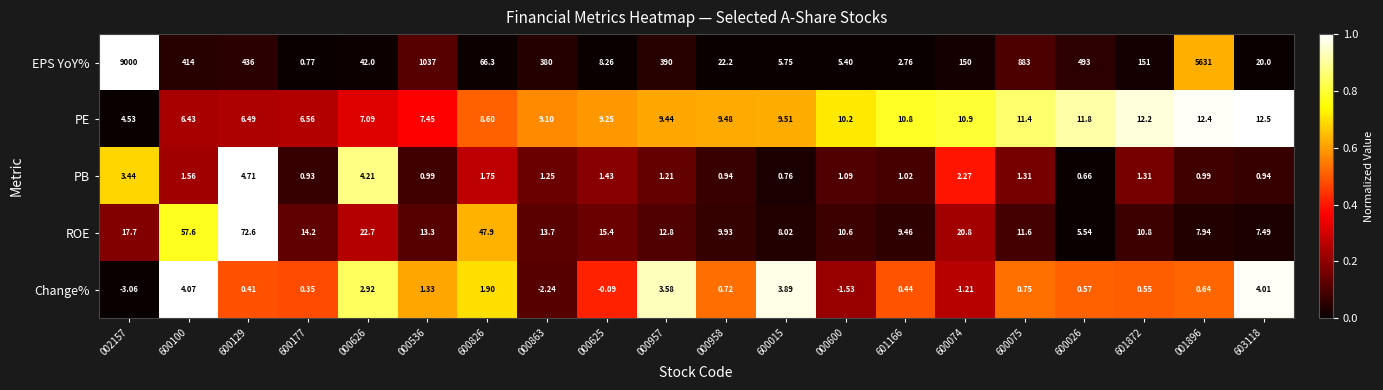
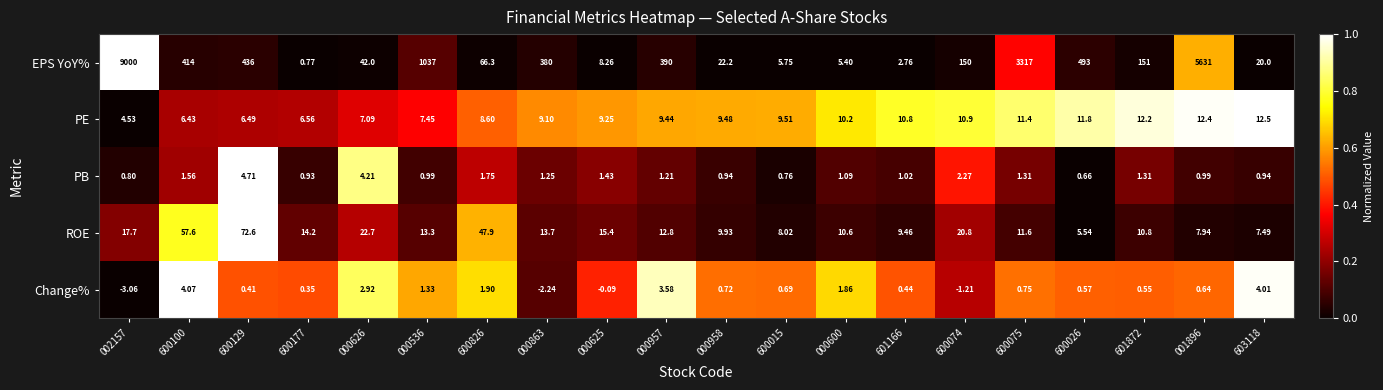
  {
    "EPS YoY%": {
      "002157": 9000,
      "600100": 414,
      "600129": 436,
      "600177": 0.77,
      "000626": 42.0,
      "000536": 1037,
      "600826": 66.3,
      "000863": 380,
      "000625": 8.26,
      "000957": 390,
      "000958": 22.2,
      "600015": 5.75,
      "000600": 5.40,
      "601166": 2.76,
      "600074": 150,
-     "600075": 883,
+     "600075": 3317,
      "600026": 493,
      "601872": 151,
      "001896": 5631,
      "603118": 20.0
    },
    "PE": {
      "002157": 4.53,
      "600100": 6.43,
      "600129": 6.49,
      "600177": 6.56,
      "000626": 7.09,
      "000536": 7.45,
      "600826": 8.60,
      "000863": 9.10,
      "000625": 9.25,
      "000957": 9.44,
      "000958": 9.48,
      "600015": 9.51,
      "000600": 10.2,
      "601166": 10.8,
      "600074": 10.9,
      "600075": 11.4,
      "600026": 11.8,
      "601872": 12.2,
      "001896": 12.4,
      "603118": 12.5
    },
    "PB": {
-     "002157": 3.44,
+     "002157": 0.80,
      "600100": 1.56,
      "600129": 4.71,
      "600177": 0.93,
      "000626": 4.21,
      "000536": 0.99,
      "600826": 1.75,
      "000863": 1.25,
      "000625": 1.43,
      "000957": 1.21,
      "000958": 0.94,
      "600015": 0.76,
      "000600": 1.09,
      "601166": 1.02,
      "600074": 2.27,
      "600075": 1.31,
      "600026": 0.66,
      "601872": 1.31,
      "001896": 0.99,
      "603118": 0.94
    },
    "ROE": {
      "002157": 17.7,
      "600100": 57.6,
      "600129": 72.6,
      "600177": 14.2,
      "000626": 22.7,
      "000536": 13.3,
      "600826": 47.9,
      "000863": 13.7,
      "000625": 15.4,
      "000957": 12.8,
      "000958": 9.93,
      "600015": 8.02,
      "000600": 10.6,
      "601166": 9.46,
      "600074": 20.8,
      "600075": 11.6,
      "600026": 5.54,
      "601872": 10.8,
      "001896": 7.94,
      "603118": 7.49
    },
    "Change%": {
      "002157": -3.06,
      "600100": 4.07,
      "600129": 0.41,
      "600177": 0.35,
      "000626": 2.92,
      "000536": 1.33,
      "600826": 1.90,
      "000863": -2.24,
      "000625": -0.09,
      "000957": 3.58,
      "000958": 0.72,
-     "600015": 3.89,
-     "000600": -1.53,
+     "600015": 0.69,
+     "000600": 1.86,
      "601166": 0.44,
      "600074": -1.21,
      "600075": 0.75,
      "600026": 0.57,
      "601872": 0.55,
      "001896": 0.64,
      "603118": 4.01
    }
  }
